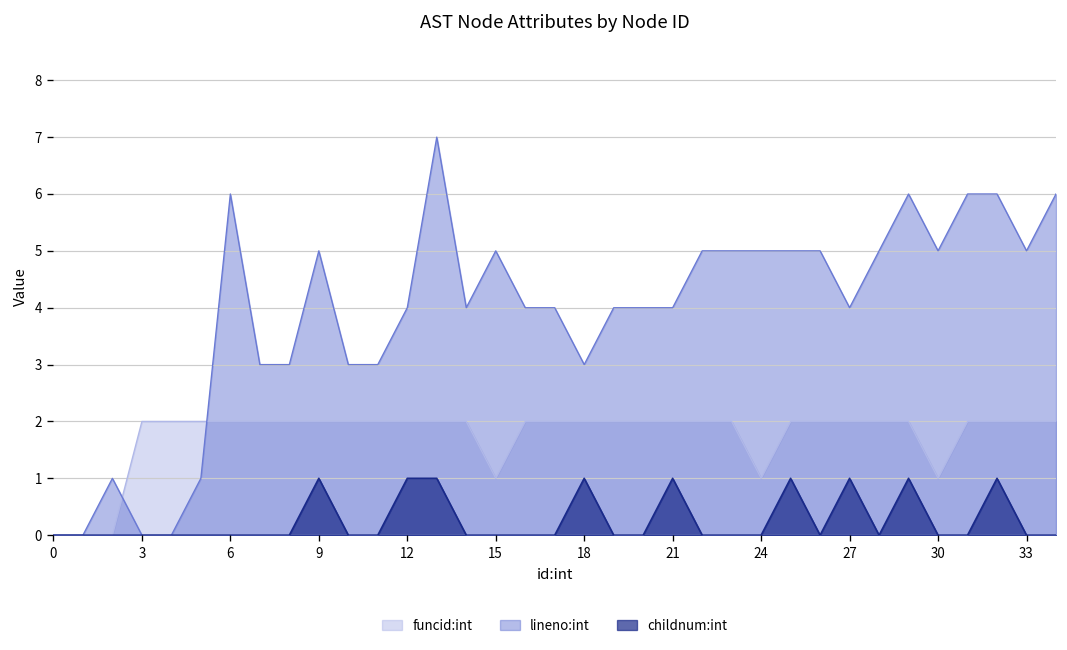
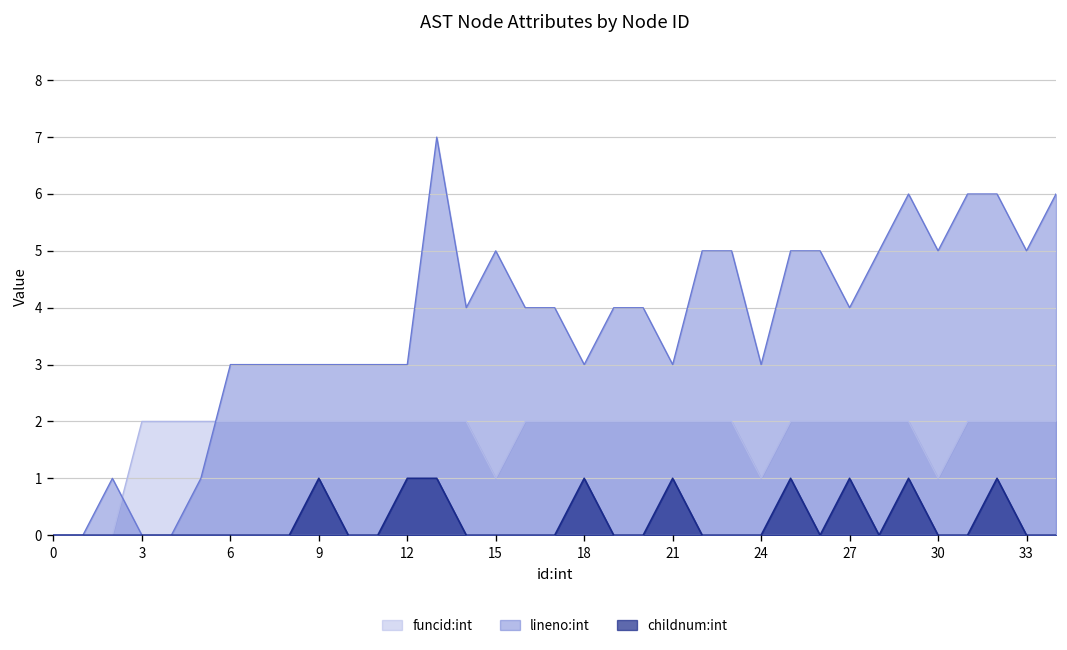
  {
    "funcid:int": {
      "3": 2,
      "6": 2,
      "9": 2,
      "12": 2,
      "15": 1,
      "18": 2,
      "21": 2,
      "24": 1,
      "27": 2,
      "30": 1,
      "33": 2
    },
    "lineno:int": {
-     "6": 6,
-     "9": 5,
-     "12": 4,
+     "6": 3,
+     "9": 3,
+     "12": 3,
      "15": 5,
      "18": 3,
-     "21": 4,
-     "24": 5,
+     "21": 3,
+     "24": 3,
      "27": 4,
      "30": 5,
      "33": 5
    },
    "childnum:int": {
      "6": 0,
      "9": 1,
      "12": 1,
      "15": 0,
      "18": 1,
      "21": 1,
      "24": 0,
      "27": 1,
      "30": 0,
      "33": 0
    }
  }
